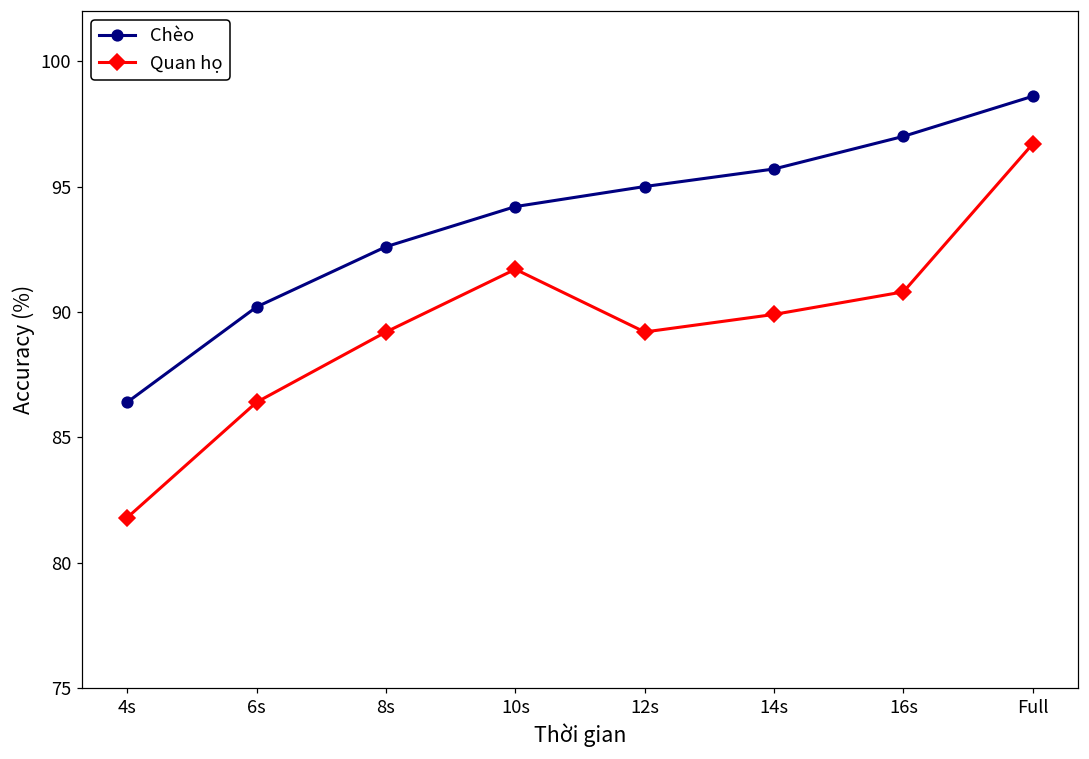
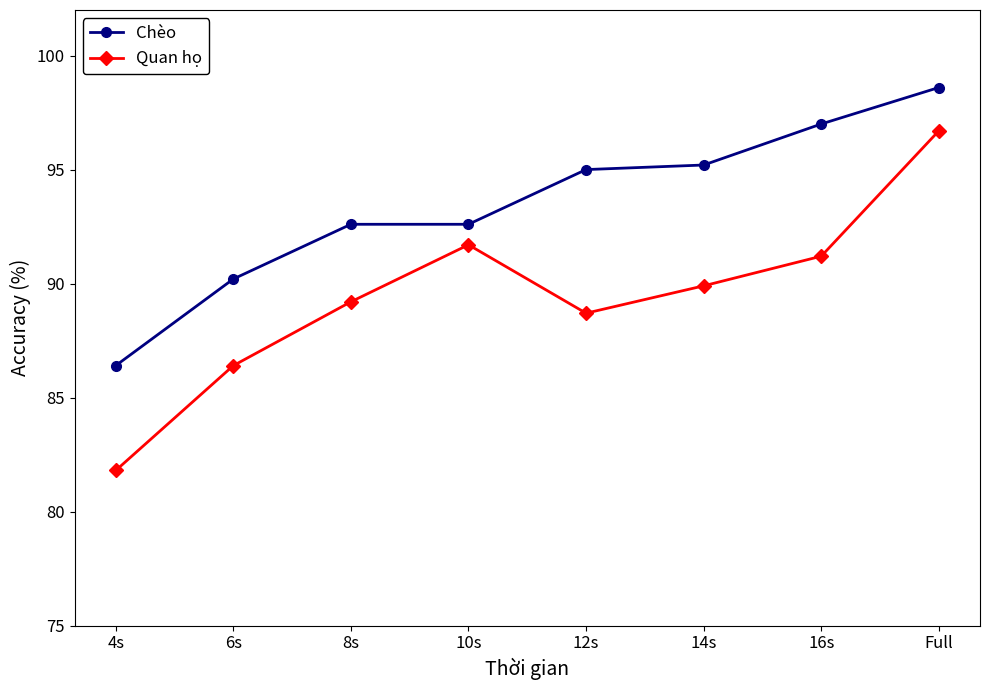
  {
    "Chèo": {
      "4s": 86.4,
      "6s": 90.2,
      "8s": 92.6,
-     "10s": 94.2,
+     "10s": 92.6,
      "12s": 95.0,
-     "14s": 95.7,
+     "14s": 95.2,
      "16s": 97.0,
      "Full": 98.6
    },
    "Quan họ": {
      "4s": 81.8,
      "6s": 86.4,
      "8s": 89.2,
      "10s": 91.7,
-     "12s": 89.2,
+     "12s": 88.7,
      "14s": 89.9,
-     "16s": 90.8,
+     "16s": 91.2,
      "Full": 96.7
    }
  }
